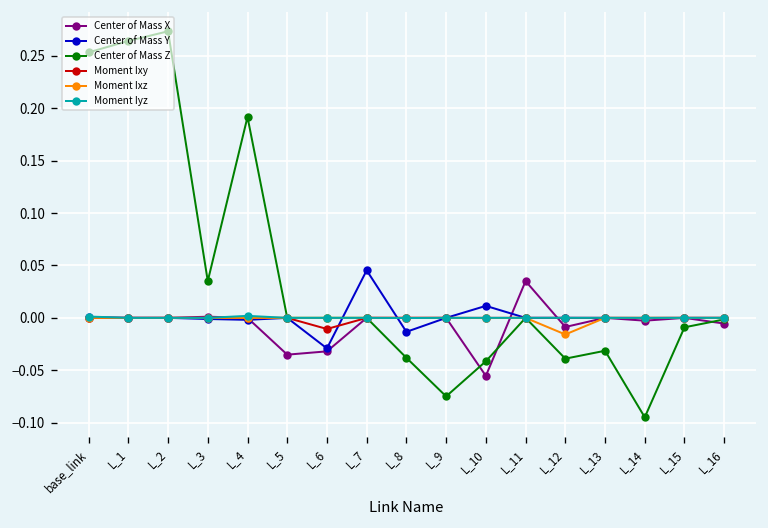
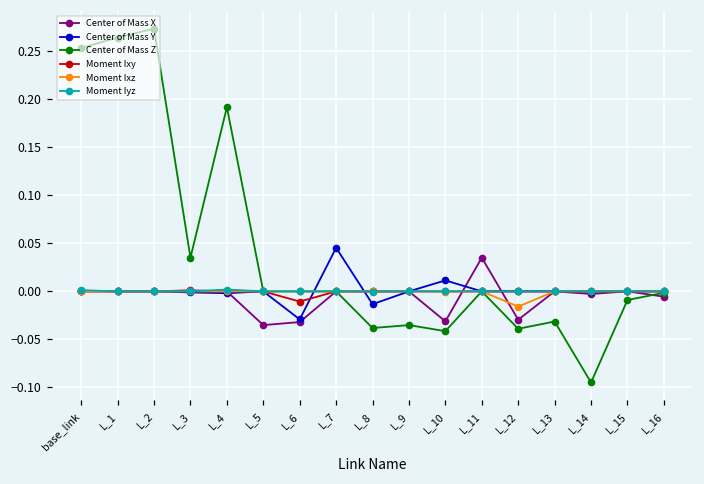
  {
    "Center of Mass X": {
      "L_5": -0.04,
-     "L_10": -0.06,
+     "L_10": -0.03,
      "L_11": 0.04,
-     "L_12": -0.01,
+     "L_12": -0.03,
      "L_16": -0.01
    },
    "Center of Mass Y": {
      "L_7": 0.05,
      "L_8": -0.01,
      "L_10": 0.01
    },
    "Center of Mass Z": {
      "L_3": 0.04,
      "L_4": 0.19,
      "L_8": -0.04,
-     "L_9": -0.07,
+     "L_9": -0.04,
      "L_10": -0.04,
      "L_12": -0.04,
      "L_13": -0.03,
      "L_14": -0.09,
      "L_15": -0.01
    },
    "Moment Ixy": {
      "L_6": -0.01
    },
    "Moment Ixz": {
      "L_12": -0.02
    }
  }
